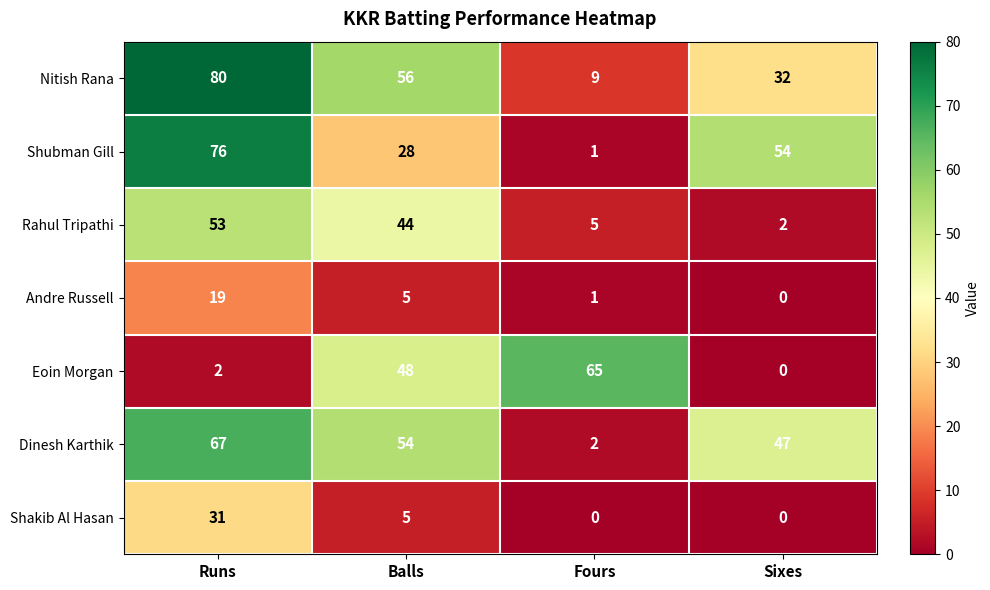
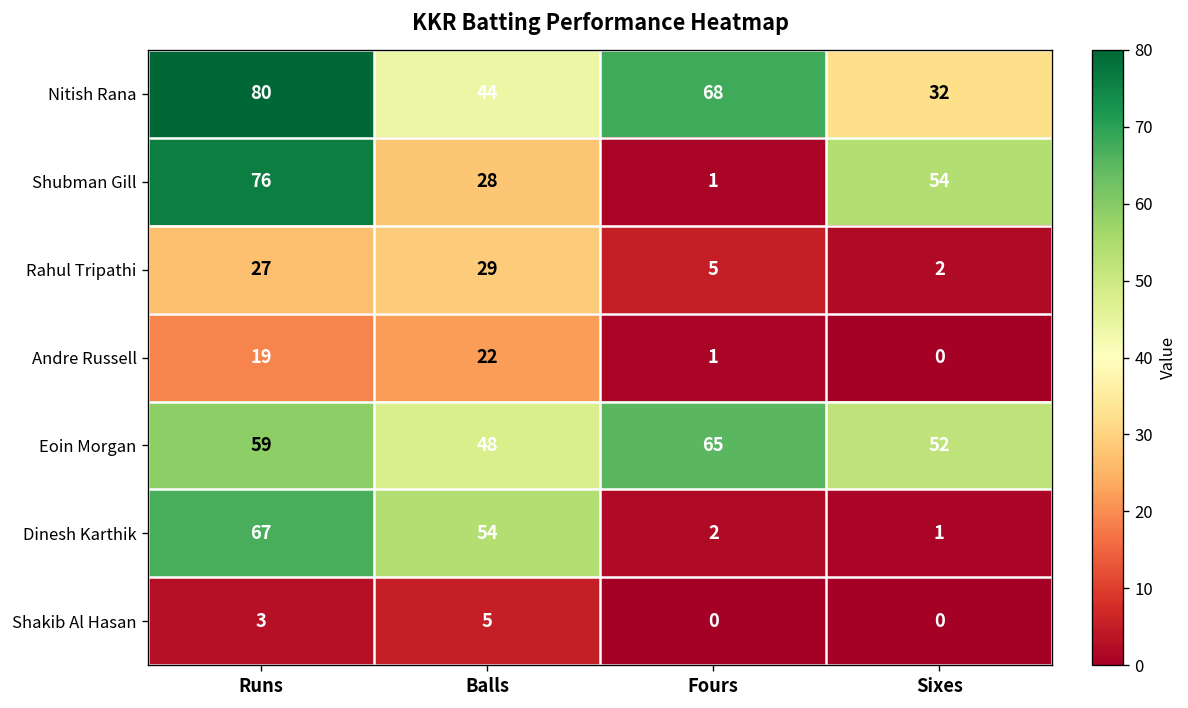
  {
    "Nitish Rana": {
      "Runs": 80,
-     "Balls": 56,
-     "Fours": 9,
+     "Balls": 44,
+     "Fours": 68,
      "Sixes": 32
    },
    "Shubman Gill": {
      "Runs": 76,
      "Balls": 28,
      "Fours": 1,
      "Sixes": 54
    },
    "Rahul Tripathi": {
-     "Runs": 53,
-     "Balls": 44,
+     "Runs": 27,
+     "Balls": 29,
      "Fours": 5,
      "Sixes": 2
    },
    "Andre Russell": {
      "Runs": 19,
-     "Balls": 5,
+     "Balls": 22,
      "Fours": 1,
      "Sixes": 0
    },
    "Eoin Morgan": {
-     "Runs": 2,
+     "Runs": 59,
      "Balls": 48,
      "Fours": 65,
-     "Sixes": 0
+     "Sixes": 52
    },
    "Dinesh Karthik": {
      "Runs": 67,
      "Balls": 54,
      "Fours": 2,
-     "Sixes": 47
+     "Sixes": 1
    },
    "Shakib Al Hasan": {
-     "Runs": 31,
+     "Runs": 3,
      "Balls": 5,
      "Fours": 0,
      "Sixes": 0
    }
  }
